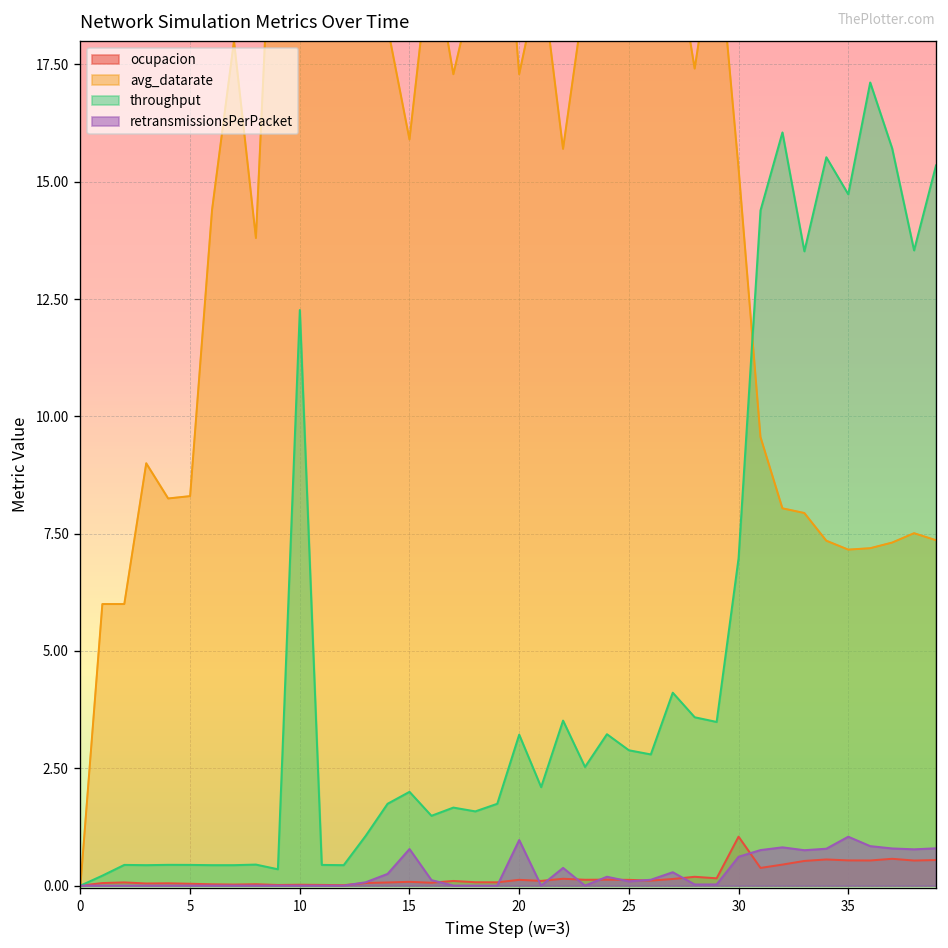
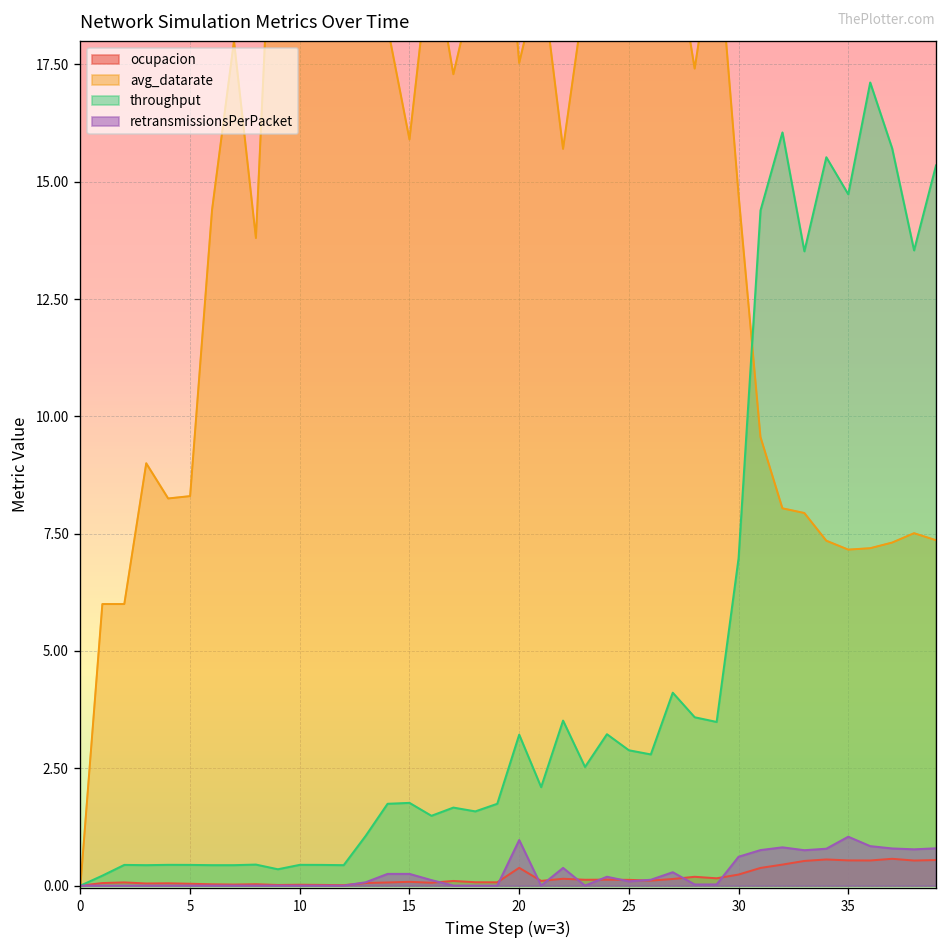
  {
    "ocupacion": {
      "15": 0.1,
-     "20": 0.1,
-     "30": 1.0,
+     "20": 0.4,
+     "30": 0.2,
      "35": 0.5
    },
    "avg_datarate": {
      "5": 8.3,
      "15": 15.9,
-     "20": 17.3,
-     "30": 15.3,
+     "20": 17.5,
+     "30": 14.7,
      "35": 7.2
    },
    "throughput": {
      "5": 0.4,
-     "10": 12.3,
-     "15": 2.0,
+     "10": 0.4,
+     "15": 1.8,
      "20": 3.2,
      "25": 2.9,
      "30": 7.0,
      "35": 14.7
    },
    "retransmissionsPerPacket": {
-     "15": 0.8,
+     "15": 0.3,
      "20": 1.0,
      "30": 0.6,
      "35": 1.0
    }
  }
